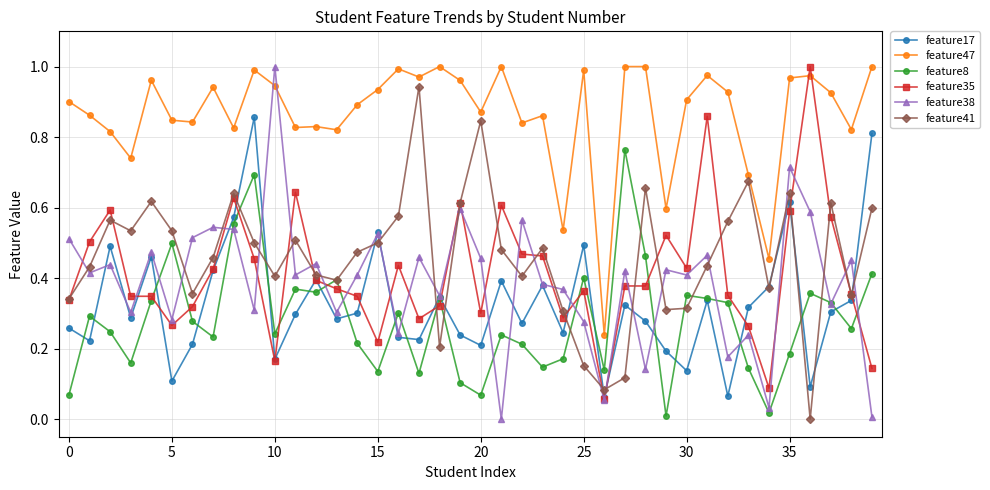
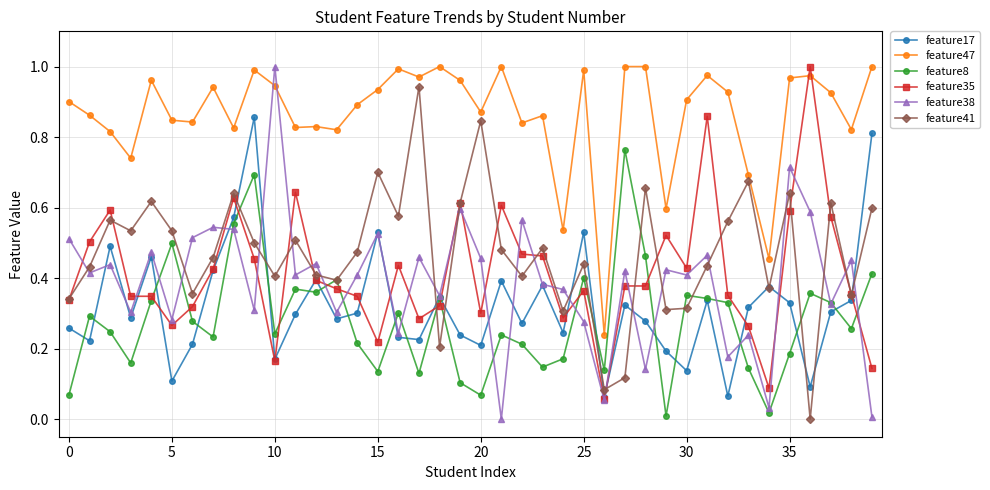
  {
    "feature17": {
      "0": 0.26,
      "5": 0.11,
      "20": 0.21,
-     "25": 0.49,
+     "25": 0.53,
      "30": 0.14,
-     "35": 0.62
+     "35": 0.33
    },
    "feature47": {
      "0": 0.90,
      "5": 0.85,
      "10": 0.95,
      "15": 0.93,
      "20": 0.87,
      "25": 0.99,
      "30": 0.91,
      "35": 0.97
    },
    "feature8": {
      "0": 0.07,
      "5": 0.50,
      "10": 0.24,
      "15": 0.13,
      "20": 0.07,
      "25": 0.40,
      "30": 0.35,
      "35": 0.19
    },
    "feature35": {
      "5": 0.27,
      "15": 0.22,
      "20": 0.30,
      "25": 0.36,
      "30": 0.43,
      "35": 0.59
    },
    "feature38": {
      "0": 0.51,
      "5": 0.28,
      "10": 1.00,
      "20": 0.46,
      "25": 0.28,
      "30": 0.41,
      "35": 0.71
    },
    "feature41": {
      "5": 0.53,
      "10": 0.41,
-     "15": 0.5,
+     "15": 0.7,
      "20": 0.85,
-     "25": 0.15,
+     "25": 0.44,
      "30": 0.31,
      "35": 0.64
    }
  }
